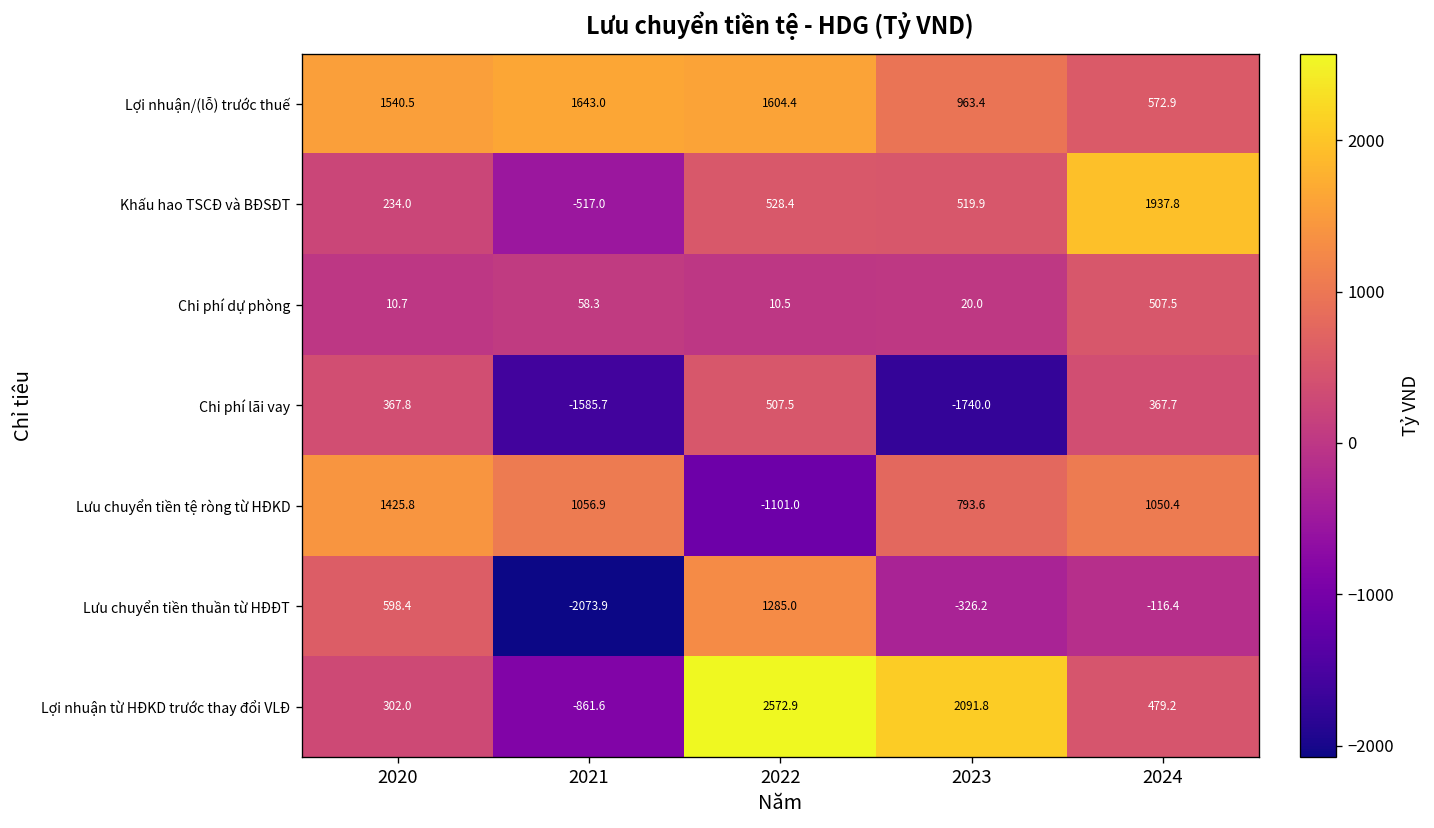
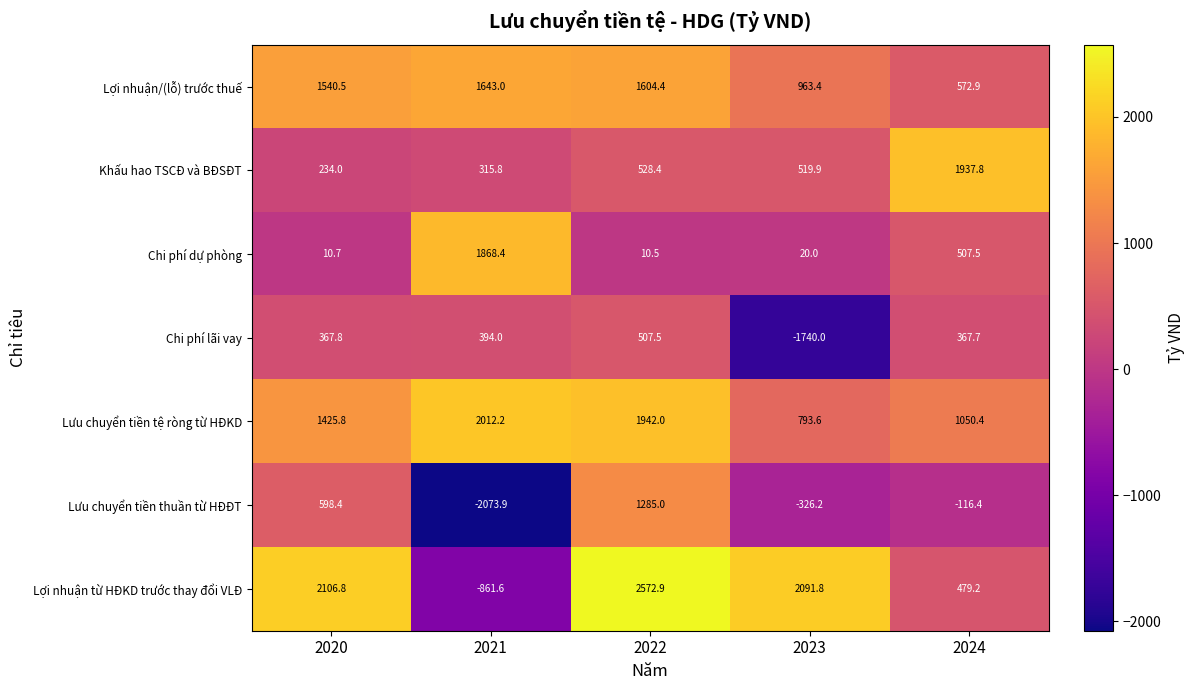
  {
    "Lợi nhuận/(lỗ) trước thuế": {
      "2020": 1540.5,
      "2021": 1643.0,
      "2022": 1604.4,
      "2023": 963.4,
      "2024": 572.9
    },
    "Khấu hao TSCĐ và BĐSĐT": {
      "2020": 234.0,
-     "2021": -517.0,
+     "2021": 315.8,
      "2022": 528.4,
      "2023": 519.9,
      "2024": 1937.8
    },
    "Chi phí dự phòng": {
      "2020": 10.7,
-     "2021": 58.3,
+     "2021": 1868.4,
      "2022": 10.5,
      "2023": 20.0,
      "2024": 507.5
    },
    "Chi phí lãi vay": {
      "2020": 367.8,
-     "2021": -1585.7,
+     "2021": 394.0,
      "2022": 507.5,
      "2023": -1740.0,
      "2024": 367.7
    },
    "Lưu chuyển tiền tệ ròng từ HĐKD": {
      "2020": 1425.8,
-     "2021": 1056.9,
-     "2022": -1101.0,
+     "2021": 2012.2,
+     "2022": 1942.0,
      "2023": 793.6,
      "2024": 1050.4
    },
    "Lưu chuyển tiền thuần từ HĐĐT": {
      "2020": 598.4,
      "2021": -2073.9,
      "2022": 1285.0,
      "2023": -326.2,
      "2024": -116.4
    },
    "Lợi nhuận từ HĐKD trước thay đổi VLĐ": {
-     "2020": 302.0,
+     "2020": 2106.8,
      "2021": -861.6,
      "2022": 2572.9,
      "2023": 2091.8,
      "2024": 479.2
    }
  }
